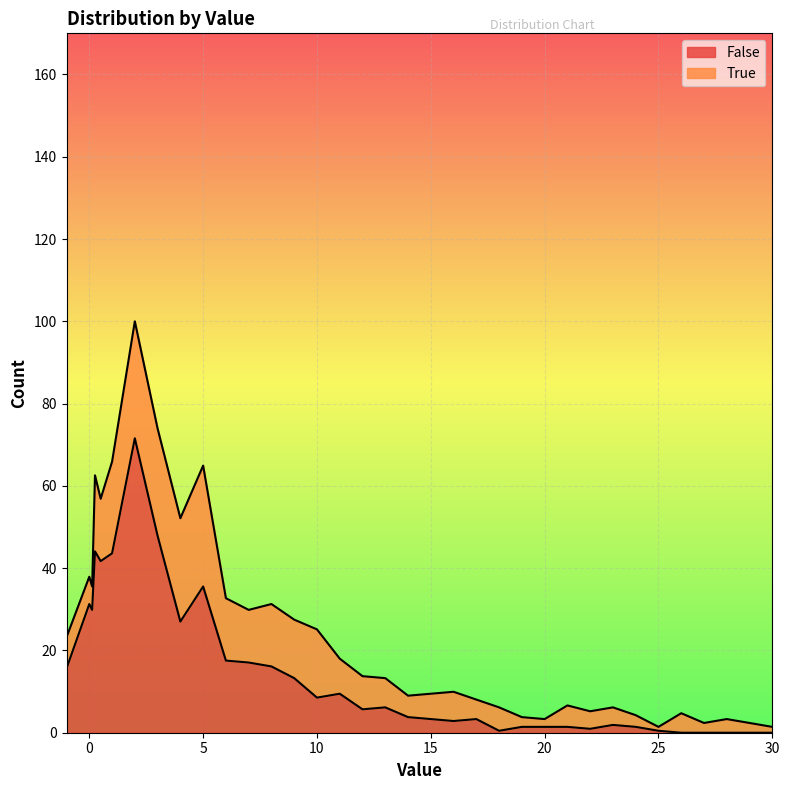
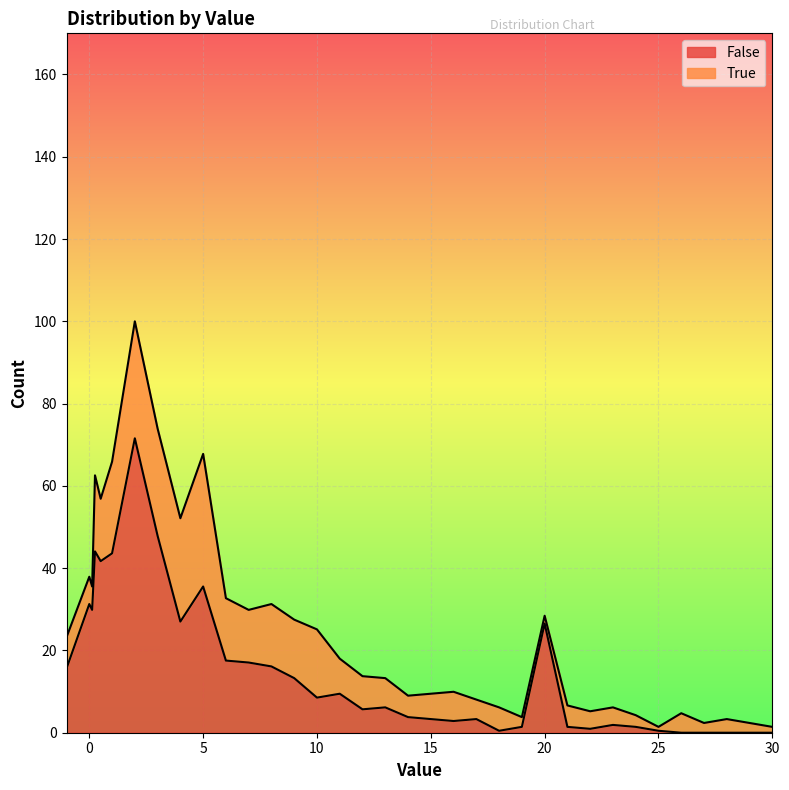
  {
    "False": {
      "0": 31,
      "5": 36,
      "10": 9,
      "15": 3,
-     "20": 1,
+     "20": 27,
      "25": 0,
      "30": 0
    },
    "True": {
      "0": 7,
-     "5": 29,
+     "5": 32,
      "10": 17,
      "15": 6,
      "20": 2,
      "25": 1,
      "30": 1
    }
  }
